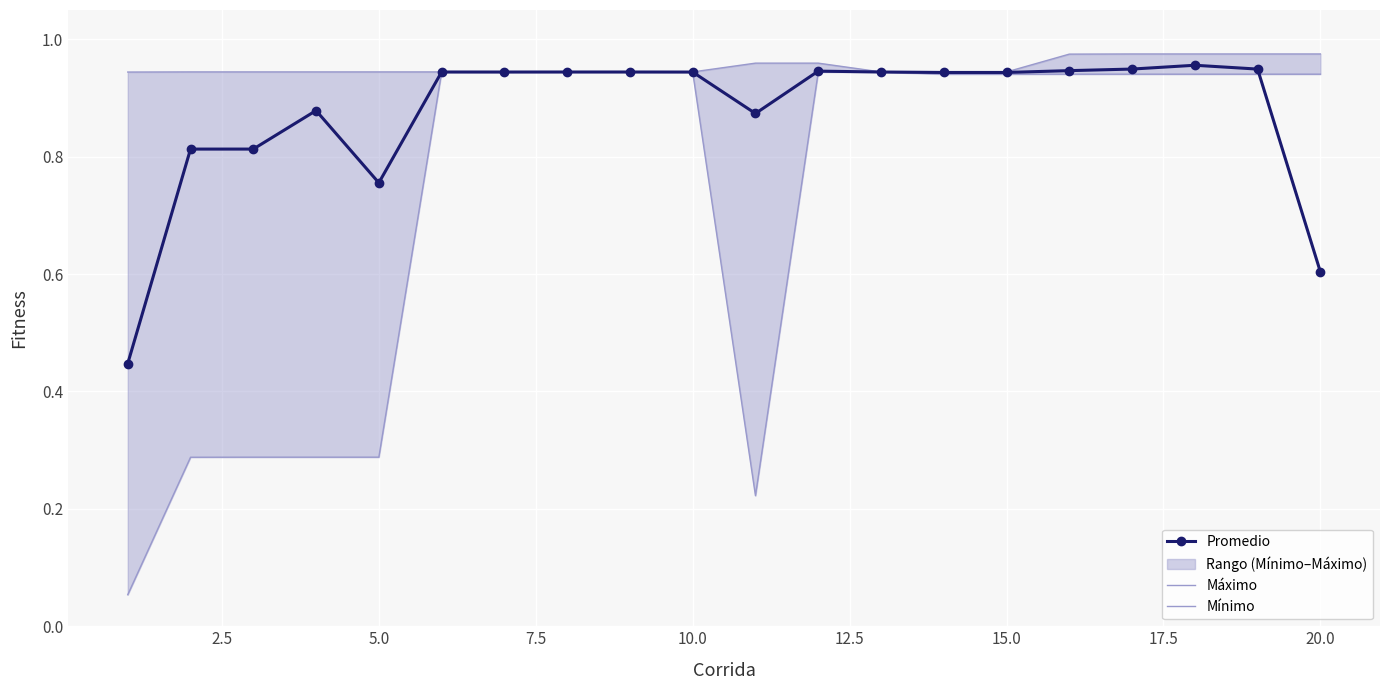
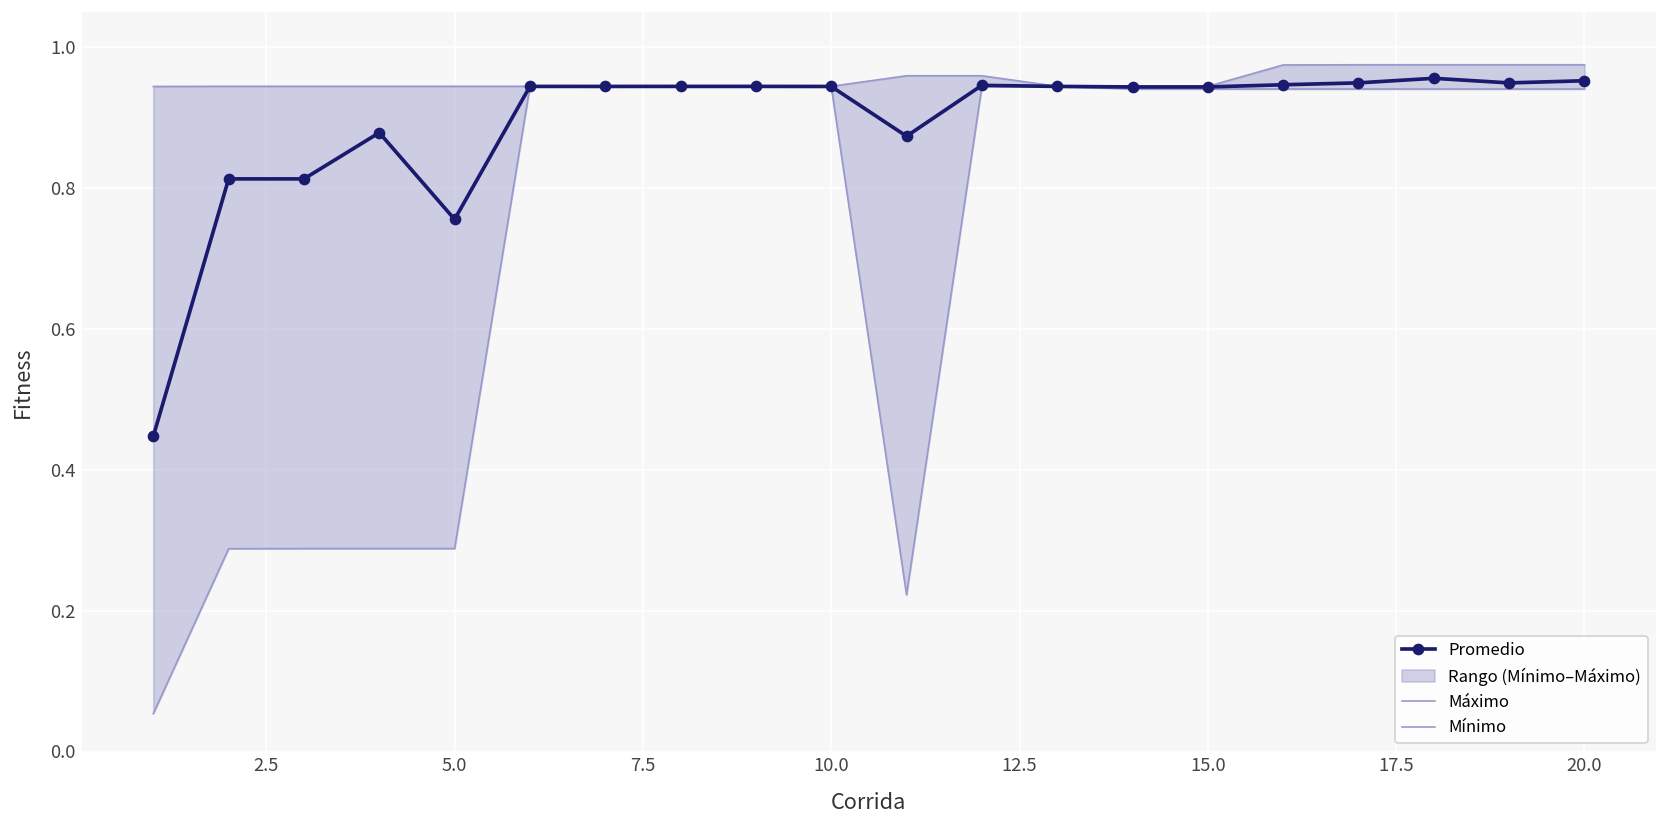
  {
    "Promedio": {
      "5.0": 0.76,
-     "20.0": 0.60
+     "20.0": 0.95
    }
  }
